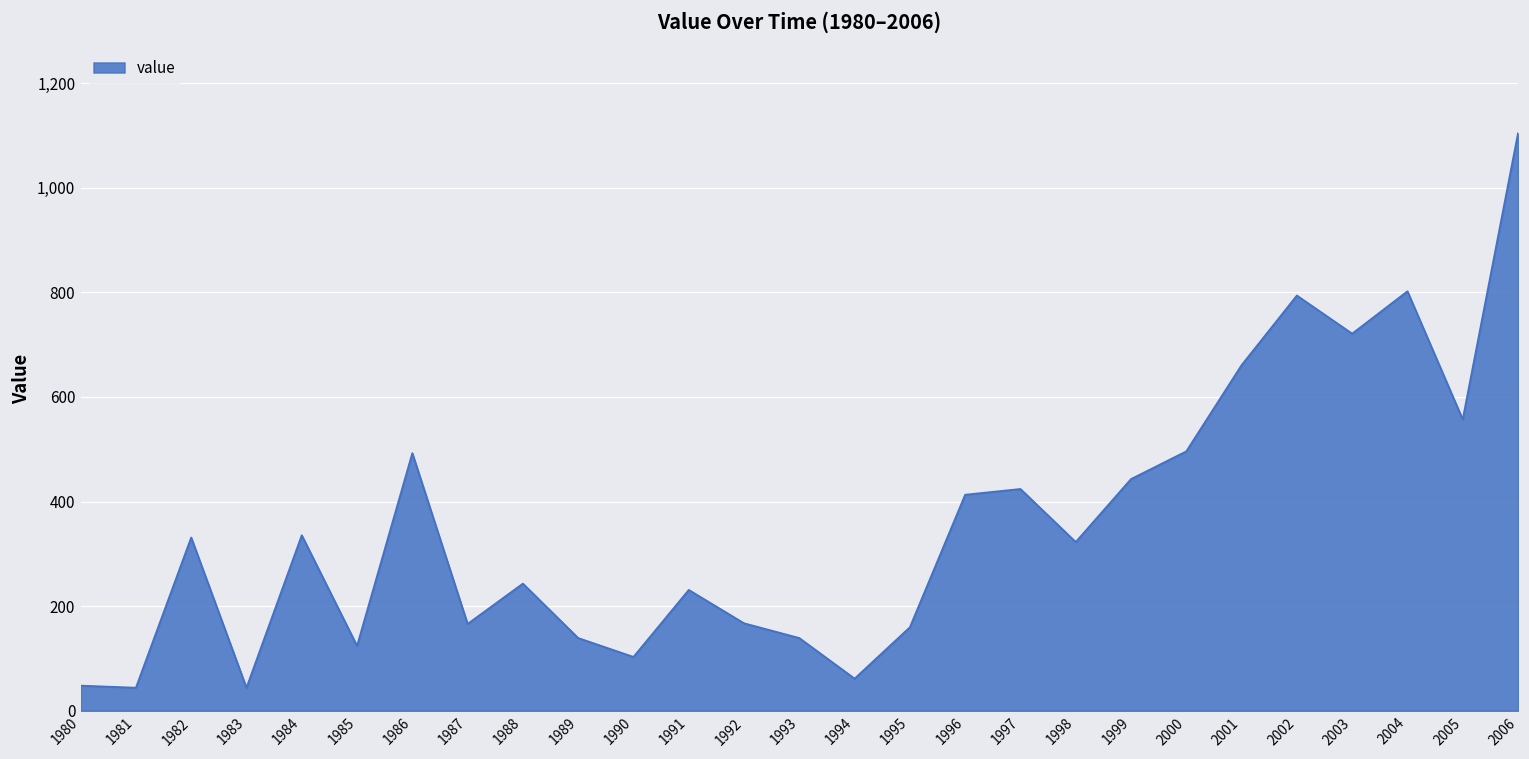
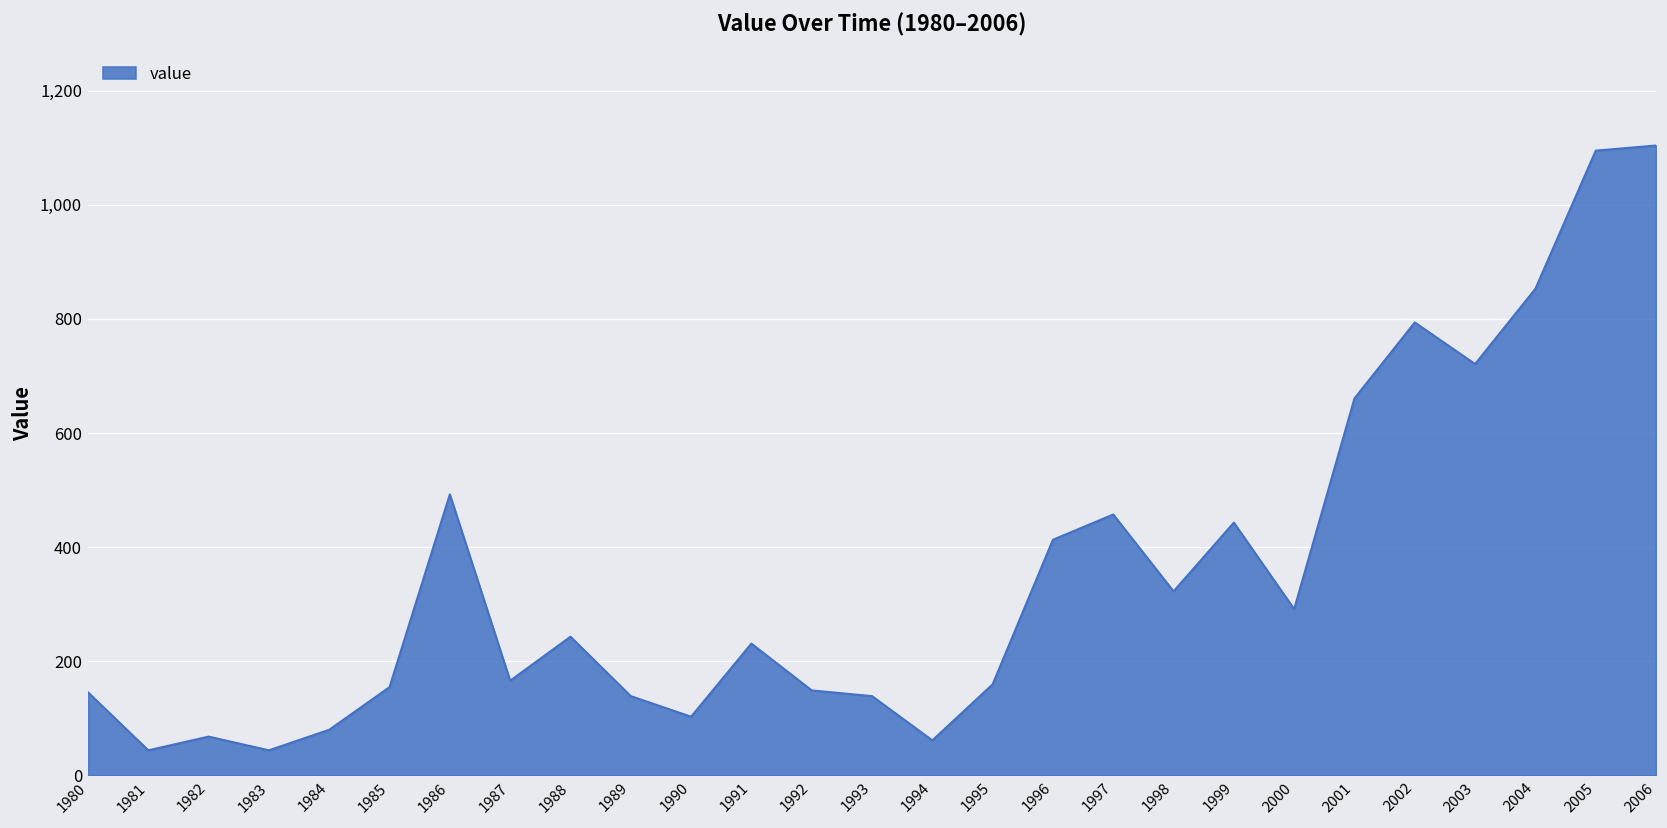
  {
-   "1980": "50",
+   "1980": "150",
    "1981": "40",
-   "1982": "330",
+   "1982": "70",
    "1983": "40",
-   "1984": "340",
-   "1985": "120",
+   "1984": "80",
+   "1985": "150",
    "1986": "490",
    "1987": "170",
    "1988": "240",
    "1989": "140",
    "1990": "100",
    "1991": "230",
-   "1992": "170",
+   "1992": "150",
    "1993": "140",
    "1994": "60",
    "1995": "160",
    "1996": "410",
-   "1997": "420",
+   "1997": "460",
    "1998": "320",
    "1999": "440",
-   "2000": "500",
+   "2000": "290",
    "2001": "660",
    "2002": "790",
    "2003": "720",
-   "2004": "800",
-   "2005": "560",
+   "2004": "850",
+   "2005": "1,100",
    "2006": "1,100"
  }
